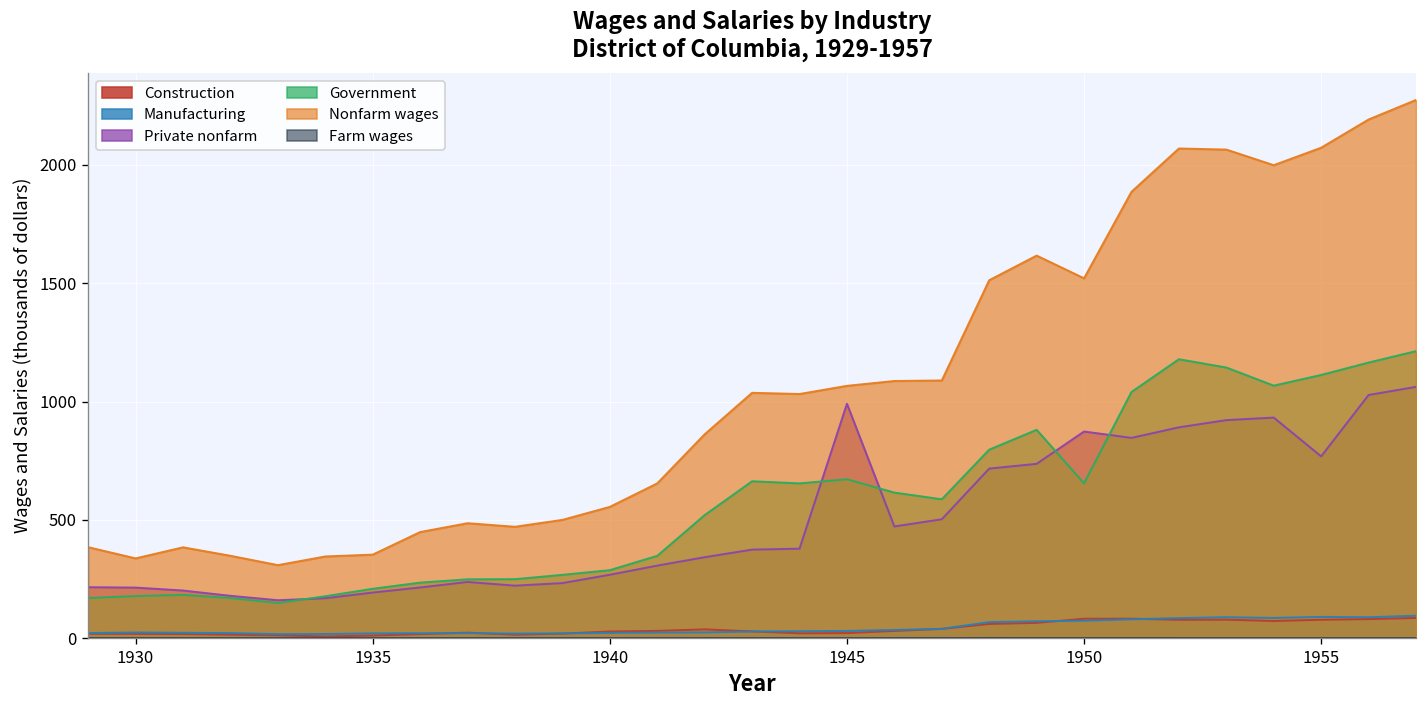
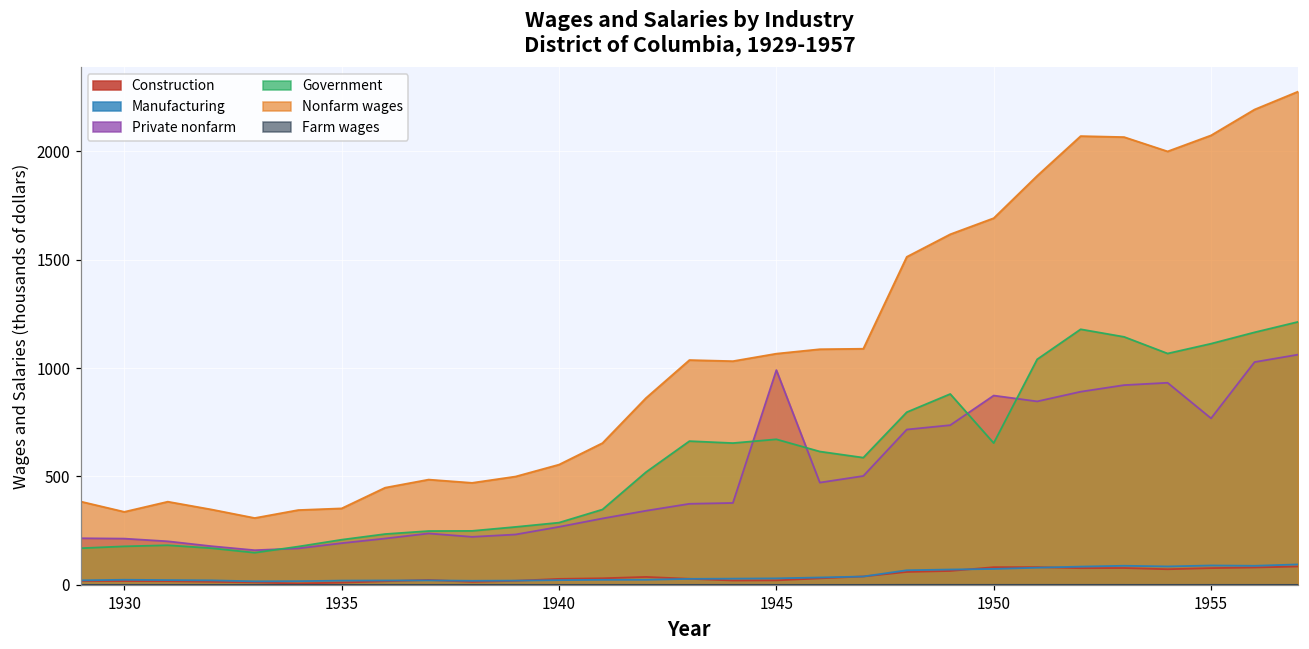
  {
    "Private nonfarm": {
      "1930": 210,
      "1935": 190,
      "1940": 270,
      "1945": 990,
      "1950": 870,
      "1955": 770
    },
    "Government": {
      "1930": 180,
      "1935": 210,
      "1940": 290,
      "1945": 670,
      "1950": 650,
      "1955": 1110
    },
    "Nonfarm wages": {
      "1930": 340,
      "1935": 350,
      "1940": 550,
      "1945": 1070,
-     "1950": 1520,
+     "1950": 1690,
      "1955": 2070
    },
    "Farm wages": {
      "1930": 0,
      "1940": 0,
      "1945": 0,
      "1950": 0,
      "1955": 0
    }
  }
